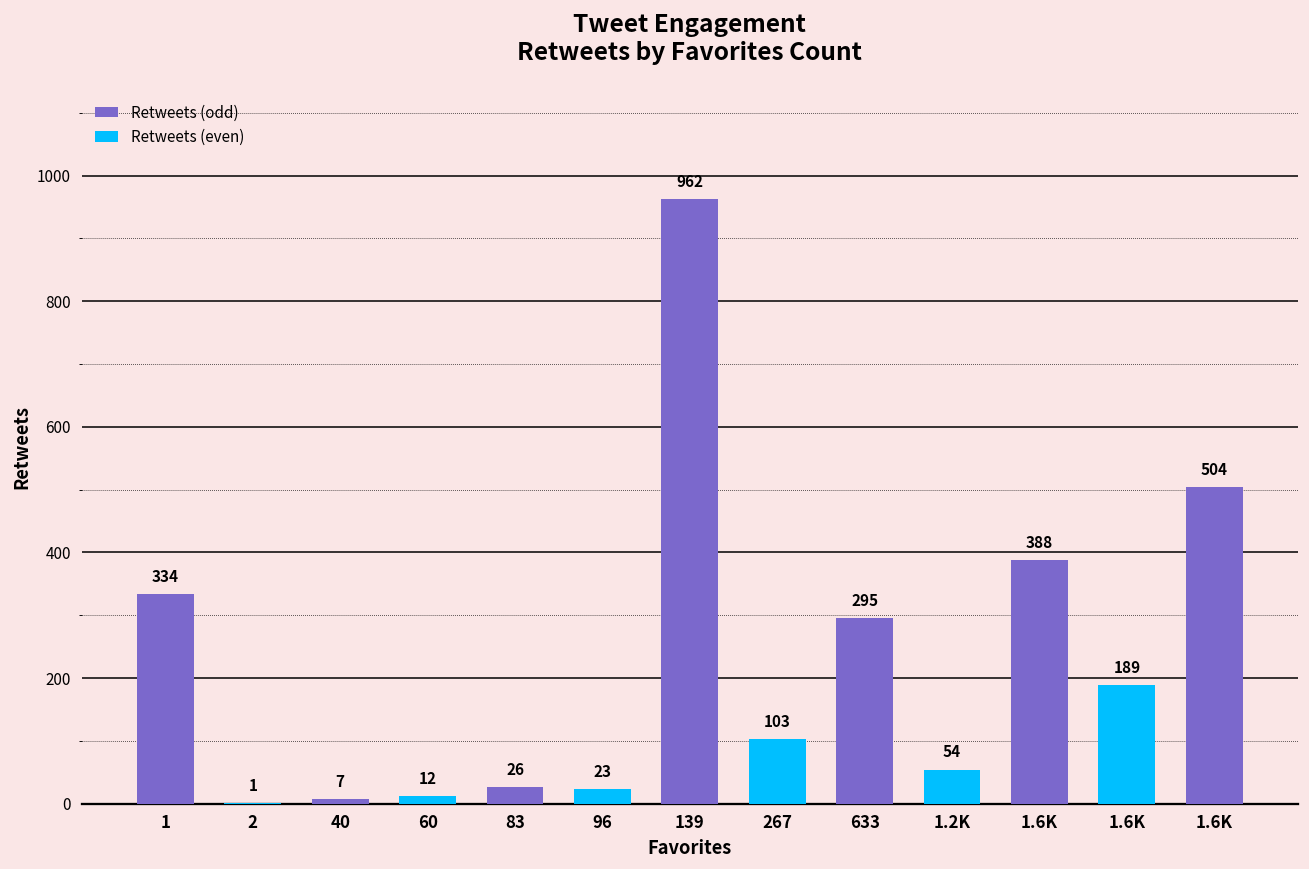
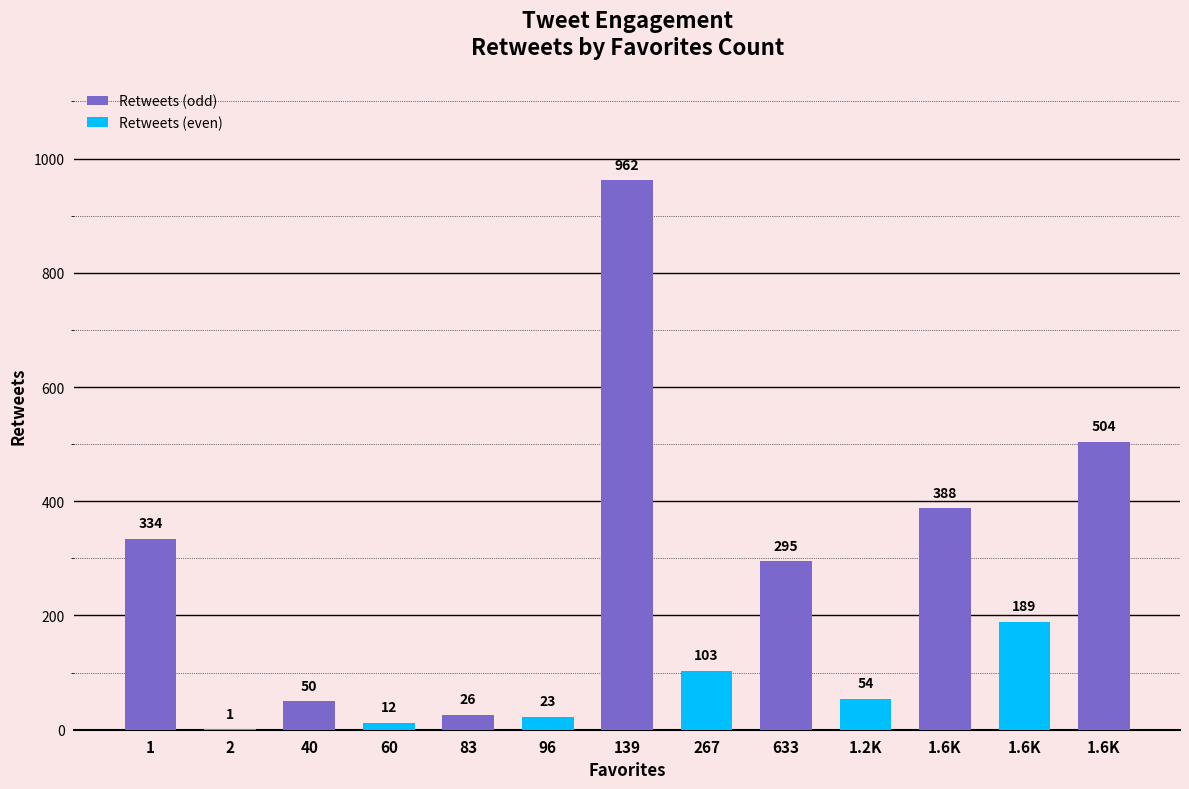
  {
    "1": 334,
    "2": 1,
-   "40": 7,
+   "40": 50,
    "60": 12,
    "83": 26,
    "96": 23,
    "139": 962,
    "267": 103,
    "633": 295,
    "1.2K": 54
  }
